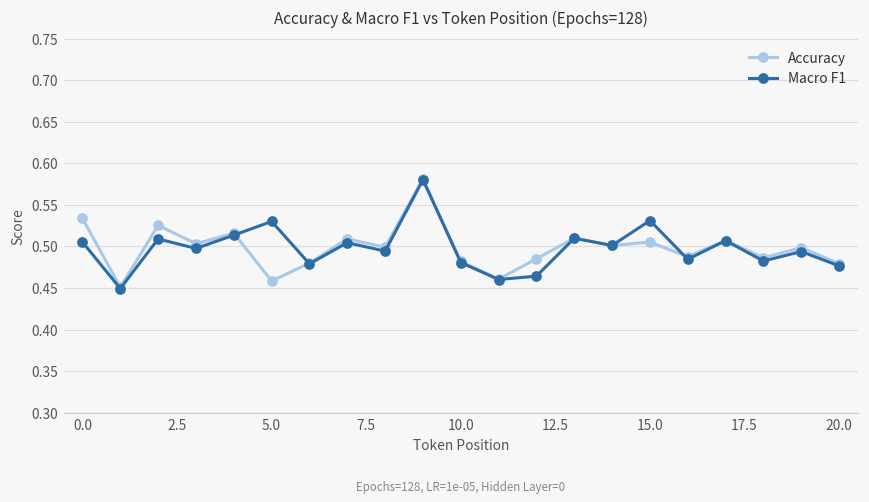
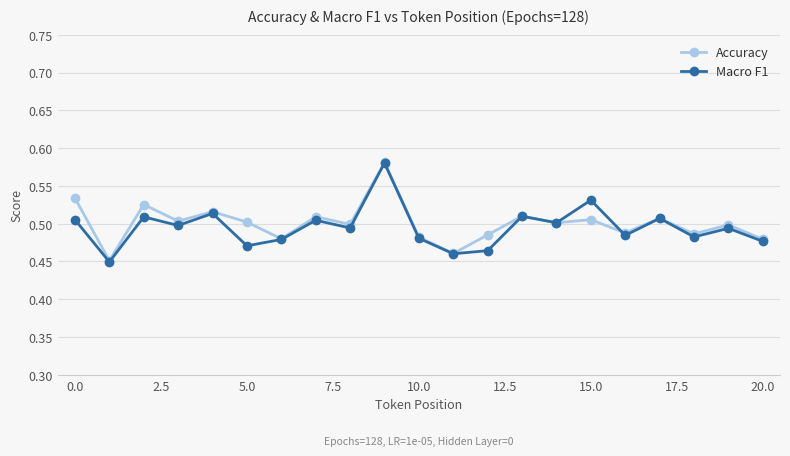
  {
    "Accuracy": {
      "0.0": 0.53,
-     "5.0": 0.46,
+     "5.0": 0.50,
      "15.0": 0.51
    },
    "Macro F1": {
      "0.0": 0.51,
-     "5.0": 0.53,
+     "5.0": 0.47,
      "15.0": 0.53
    }
  }
